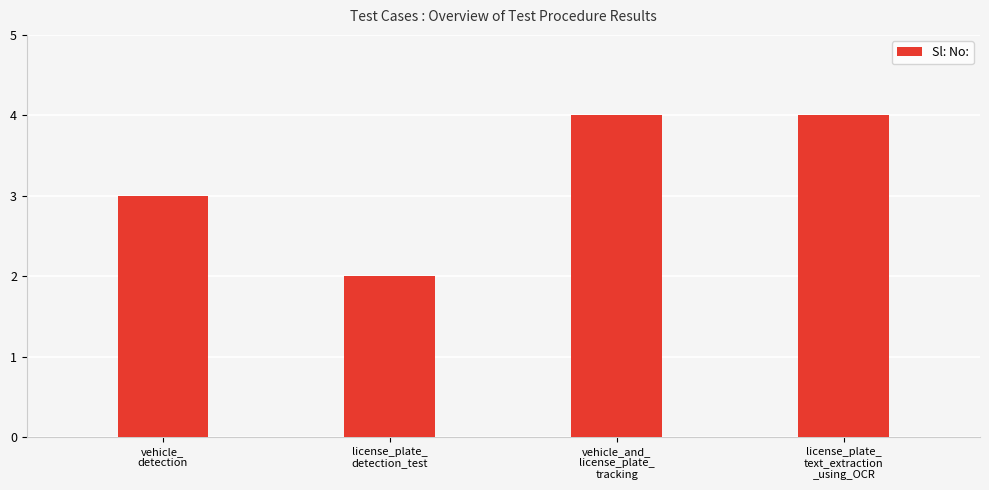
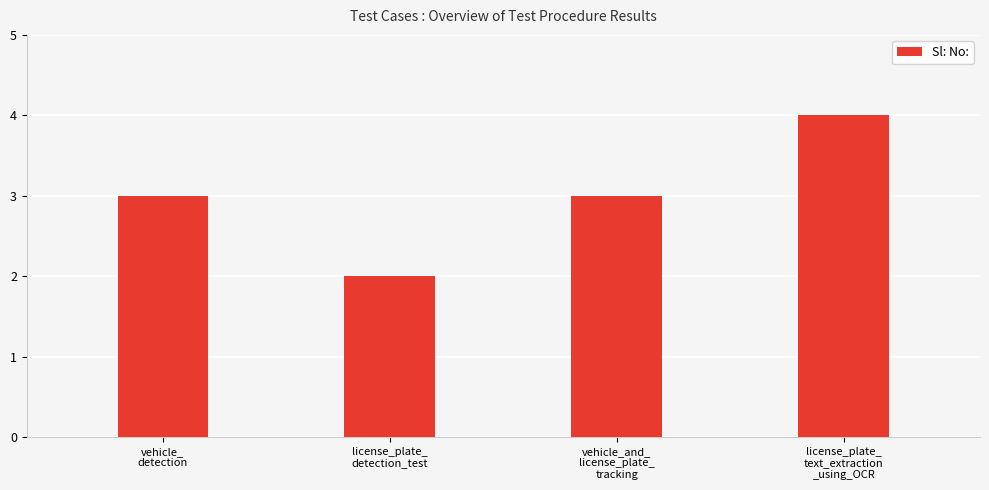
  {
    "vehicle_ detection": 3,
    "license_plate_ detection_test": 2,
-   "vehicle_and_ license_plate_ tracking": 4,
+   "vehicle_and_ license_plate_ tracking": 3,
    "license_plate_ text_extraction _using_OCR": 4
  }
